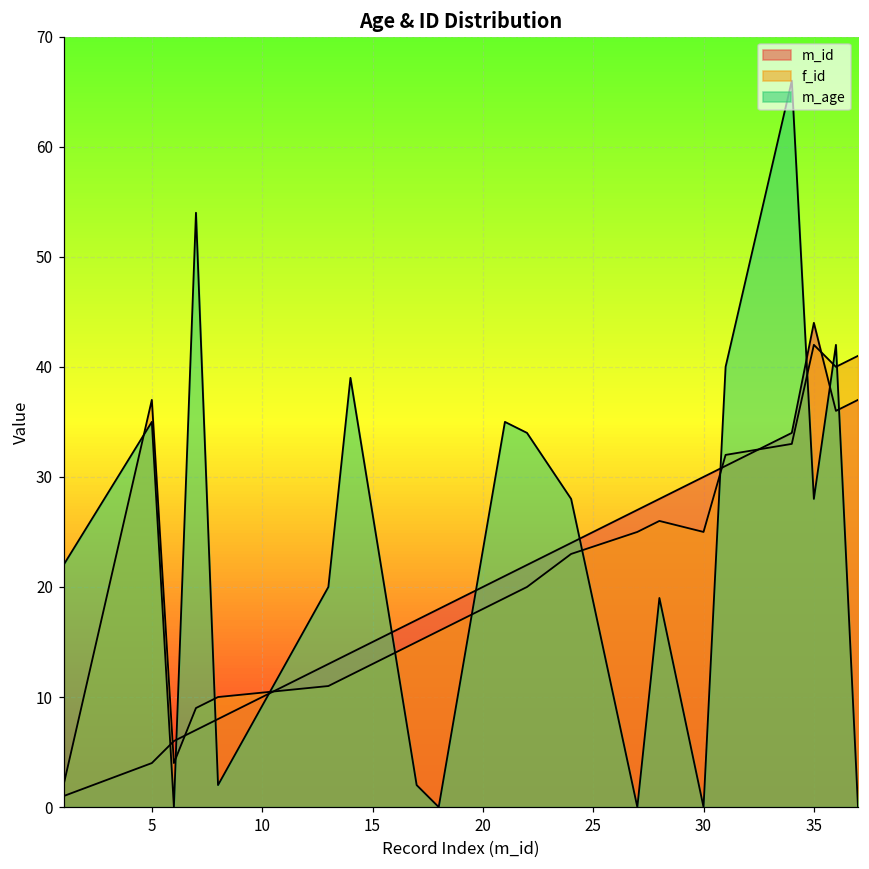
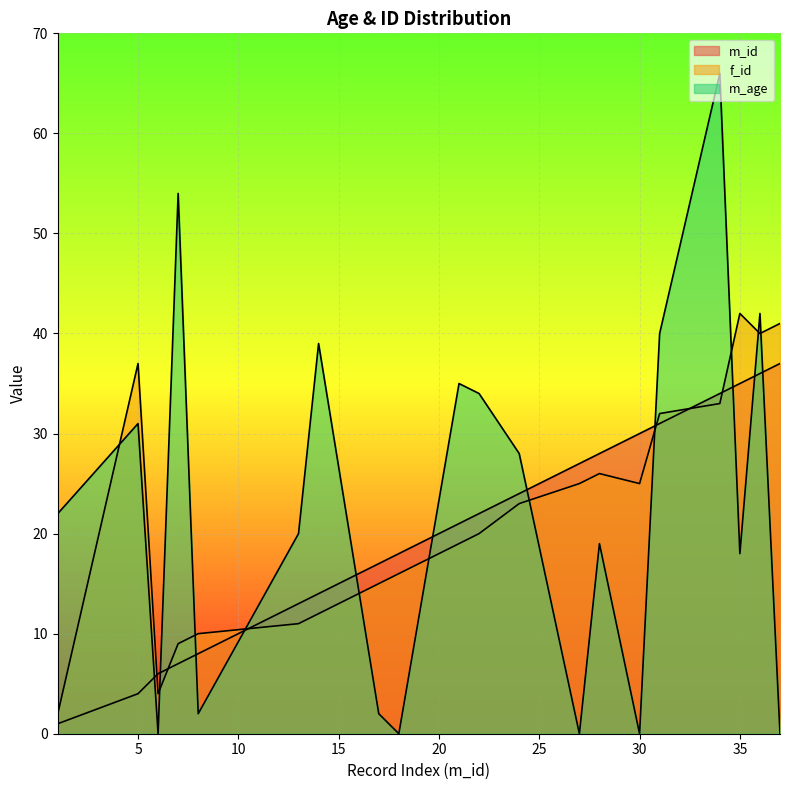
  {
    "m_id": {
      "5": 4,
      "30": 30,
-     "35": 44
+     "35": 35
    },
    "f_id": {
      "5": 37,
      "30": 25,
      "35": 42
    },
    "m_age": {
-     "5": 35,
+     "5": 31,
      "30": 0,
-     "35": 28
+     "35": 18
    }
  }
